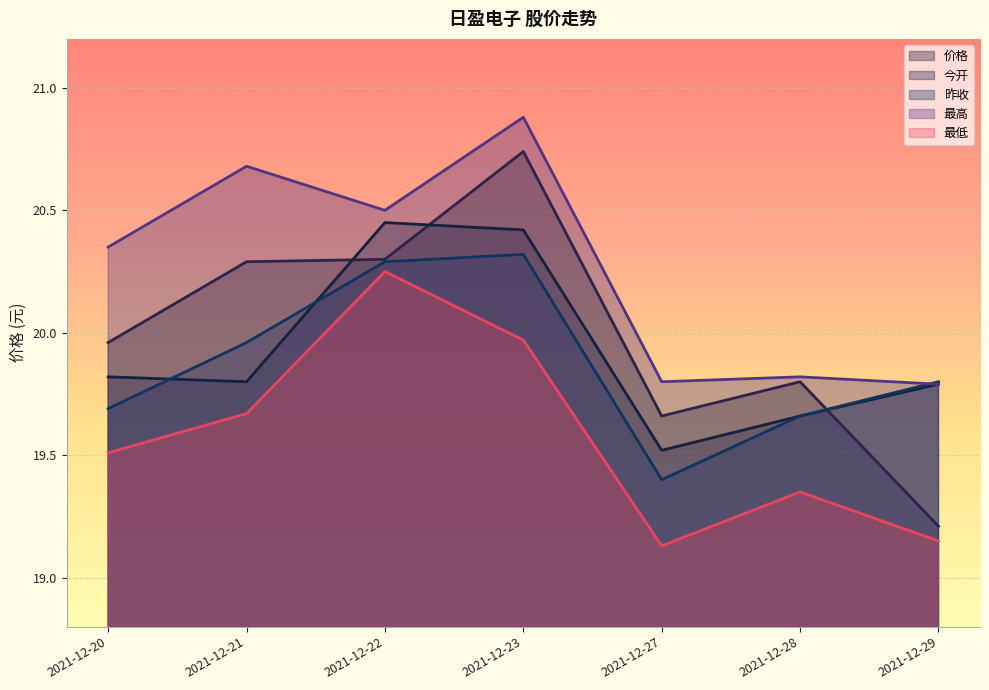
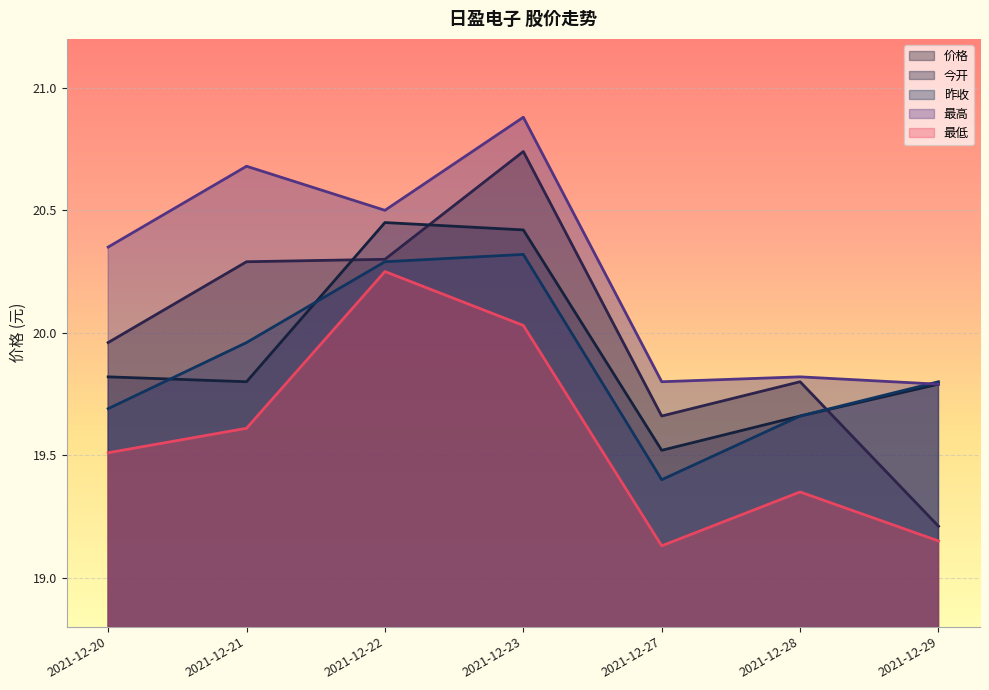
  {
    "最低": {
      "2021-12-20": 19.51,
-     "2021-12-21": 19.67,
+     "2021-12-21": 19.61,
      "2021-12-22": 20.25,
-     "2021-12-23": 19.97,
+     "2021-12-23": 20.03,
      "2021-12-27": 19.13,
      "2021-12-28": 19.35,
      "2021-12-29": 19.15
    }
  }
